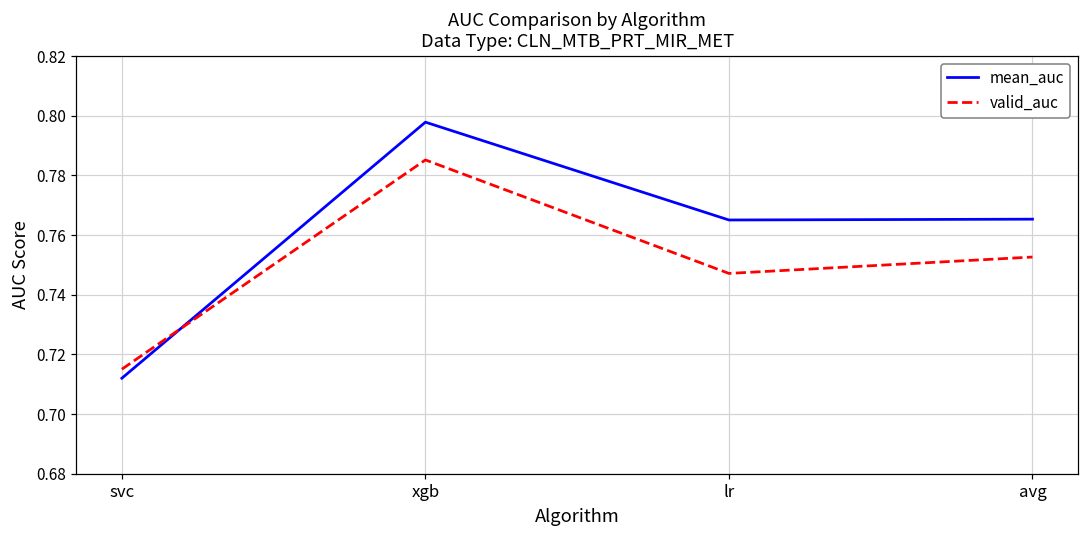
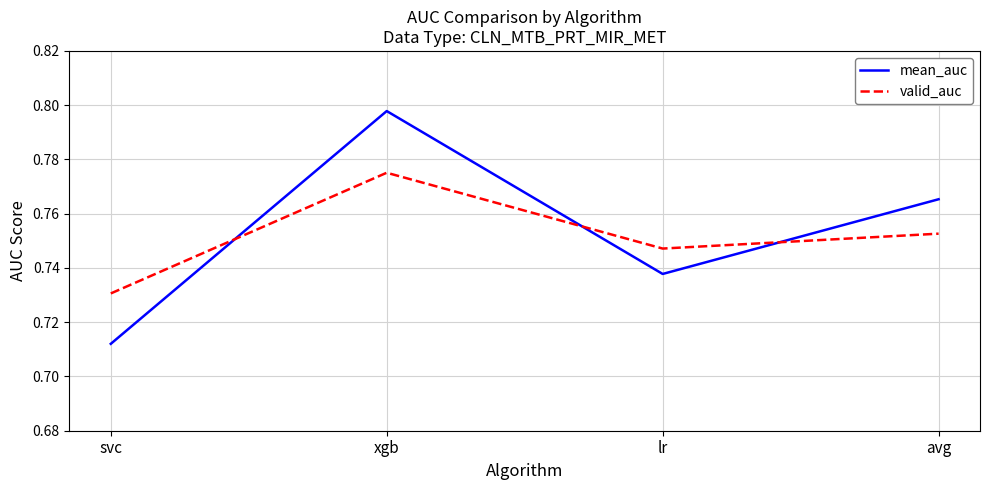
  {
    "mean_auc": {
      "svc": 0.712,
      "xgb": 0.798,
-     "lr": 0.765,
+     "lr": 0.738,
      "avg": 0.765
    },
    "valid_auc": {
-     "svc": 0.715,
-     "xgb": 0.785,
+     "svc": 0.731,
+     "xgb": 0.775,
      "lr": 0.747,
      "avg": 0.753
    }
  }
